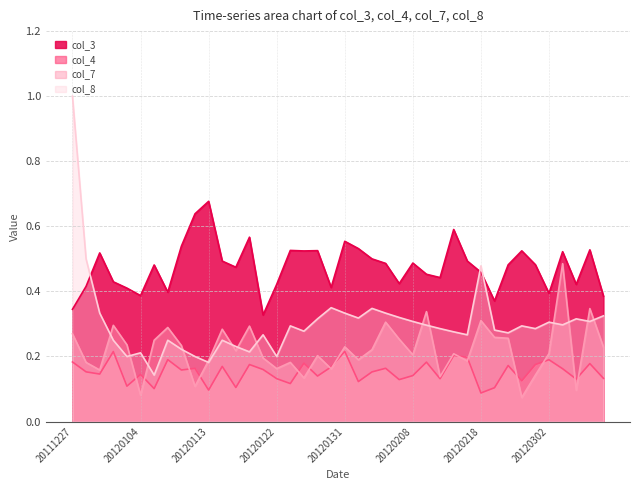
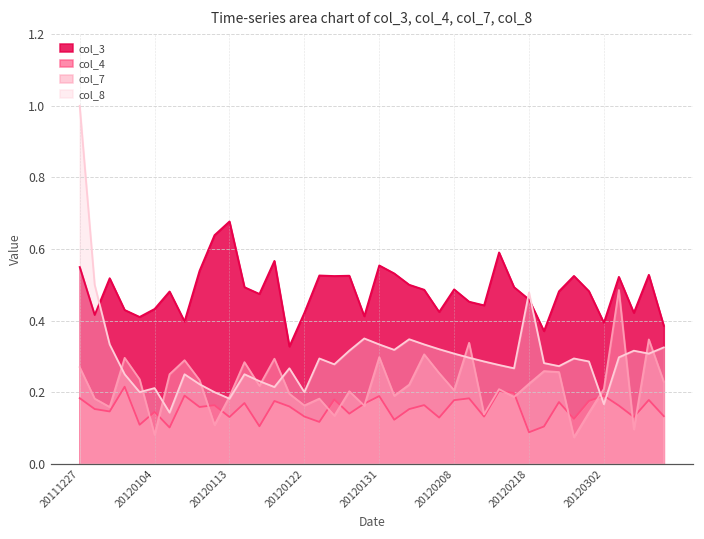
  {
    "col_3": {
-     "20111227": 0.35,
-     "20120104": 0.39,
+     "20111227": 0.55,
+     "20120104": 0.43,
      "20120113": 0.68,
      "20120122": 0.42,
      "20120131": 0.55,
      "20120208": 0.49,
      "20120218": 0.46,
      "20120302": 0.39
    },
    "col_4": {
      "20111227": 0.18,
      "20120104": 0.15,
-     "20120113": 0.10,
+     "20120113": 0.13,
      "20120122": 0.13,
-     "20120131": 0.22,
-     "20120208": 0.14,
+     "20120131": 0.19,
+     "20120208": 0.18,
      "20120218": 0.09,
      "20120302": 0.19
    },
    "col_7": {
      "20111227": 0.27,
      "20120104": 0.08,
      "20120122": 0.16,
-     "20120131": 0.23,
+     "20120131": 0.30,
      "20120208": 0.21,
-     "20120218": 0.31,
+     "20120218": 0.22,
      "20120302": 0.21
    },
    "col_8": {
      "20111227": 1.00,
      "20120104": 0.21,
      "20120122": 0.20,
      "20120131": 0.33,
      "20120208": 0.31,
      "20120218": 0.48,
-     "20120302": 0.31
+     "20120302": 0.17
    }
  }
